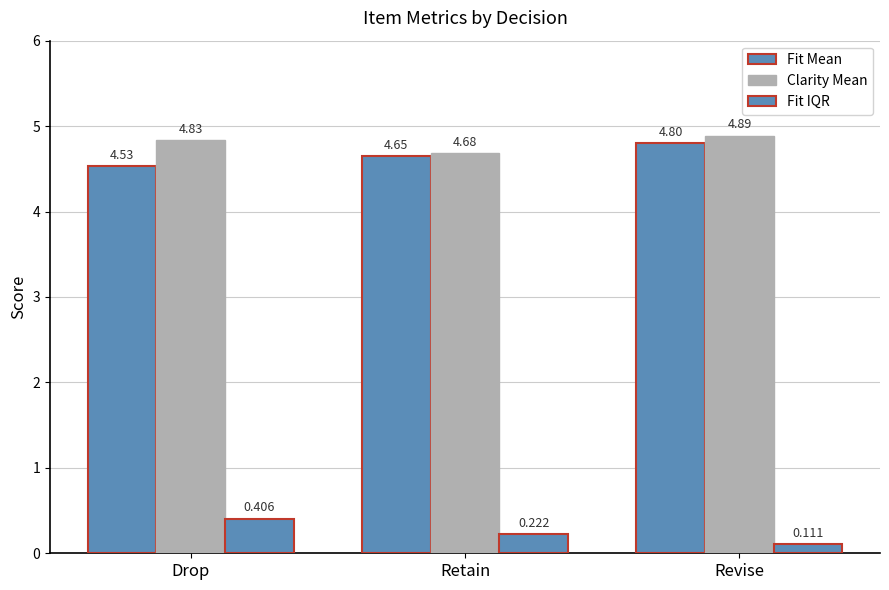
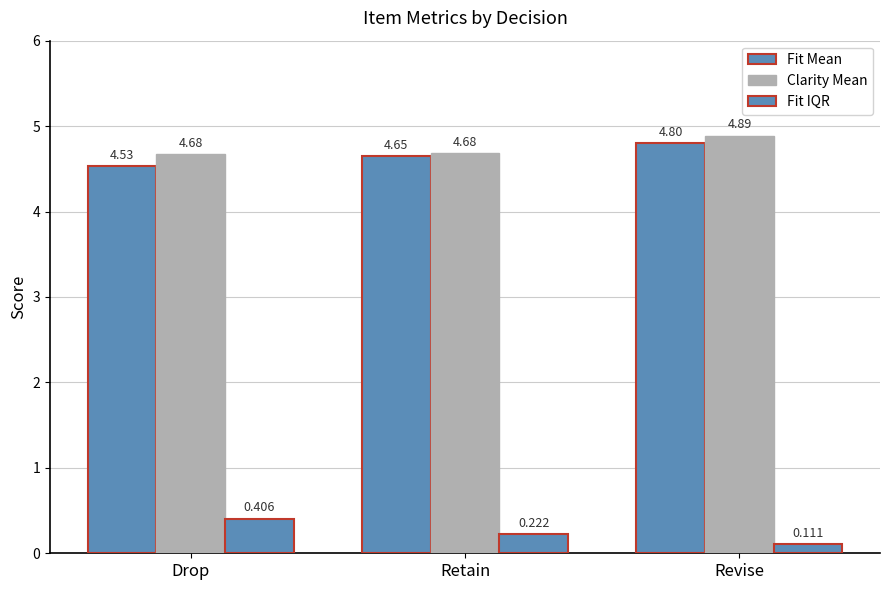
  {
    "Clarity Mean": {
-     "Drop": 4.83,
+     "Drop": 4.68,
      "Retain": 4.68,
      "Revise": 4.89
    }
  }
